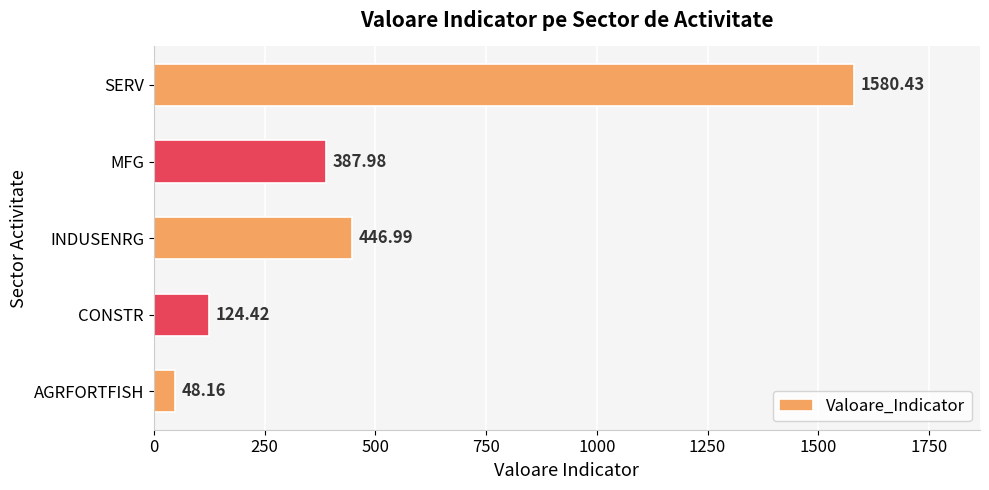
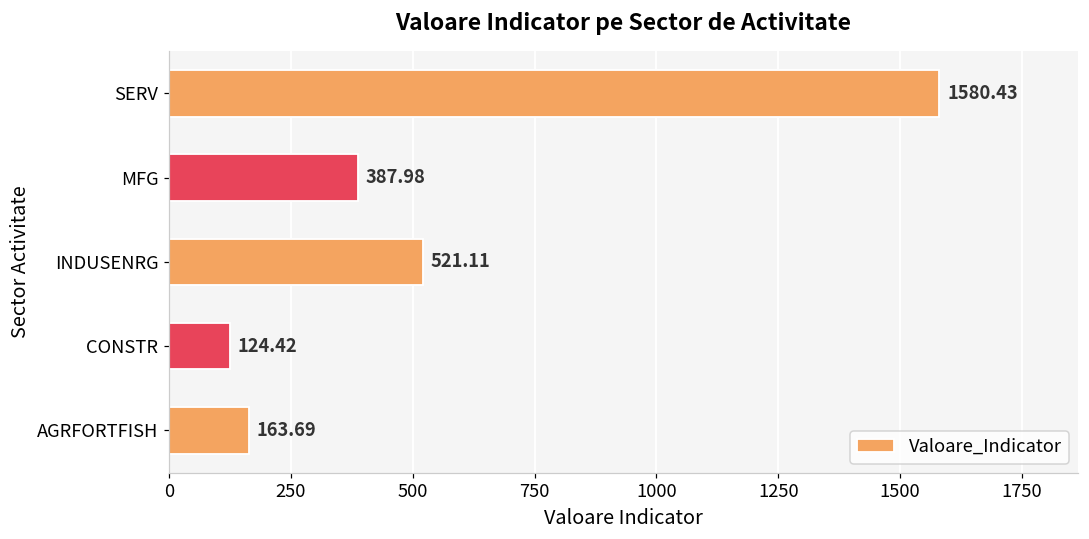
  {
    "SERV": 1580.43,
    "MFG": 387.98,
-   "INDUSENRG": 446.99,
+   "INDUSENRG": 521.11,
    "CONSTR": 124.42,
-   "AGRFORTFISH": 48.16
+   "AGRFORTFISH": 163.69
  }
